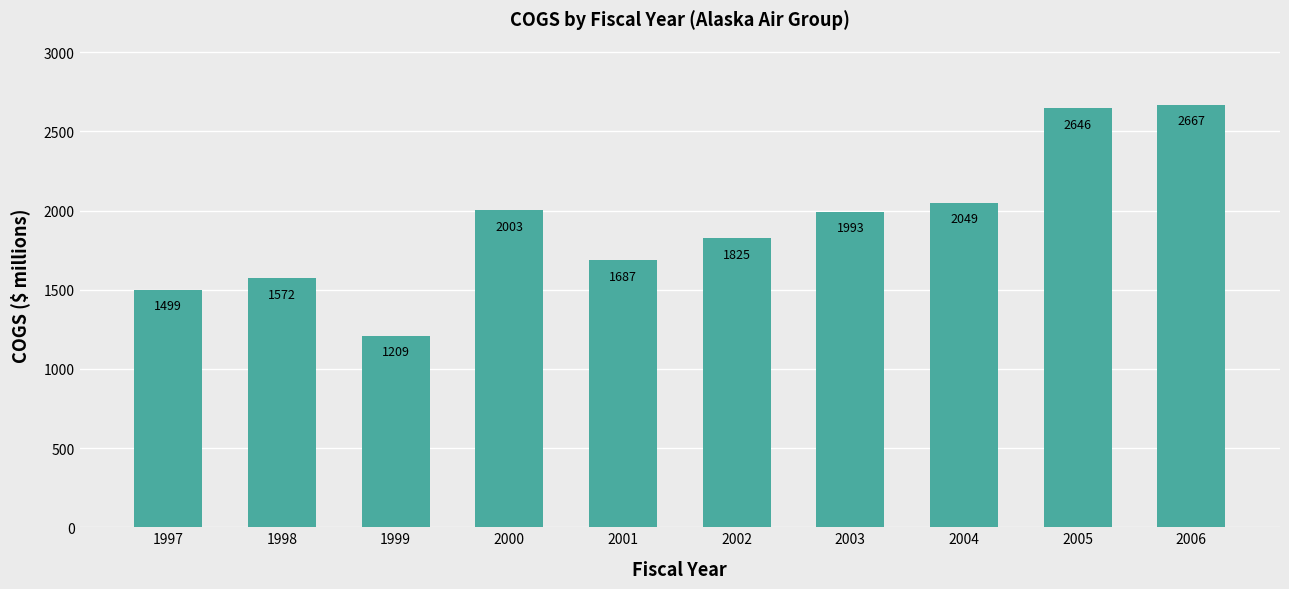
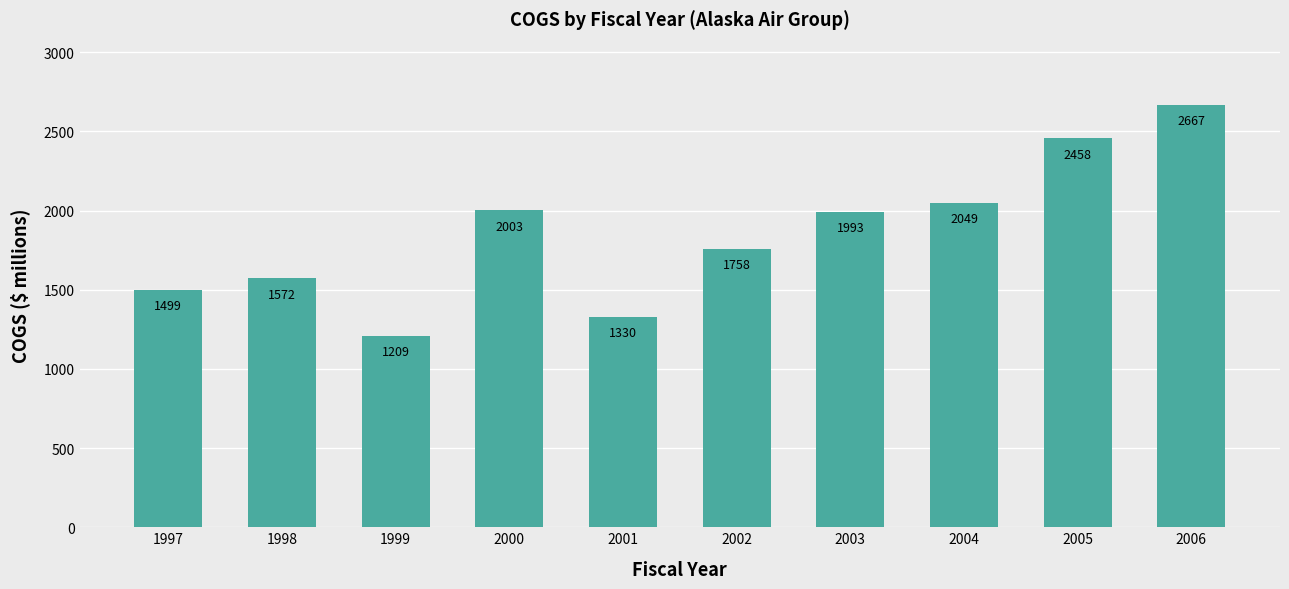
  {
    "1997": 1499,
    "1998": 1572,
    "1999": 1209,
    "2000": 2003,
-   "2001": 1687,
-   "2002": 1825,
+   "2001": 1330,
+   "2002": 1758,
    "2003": 1993,
    "2004": 2049,
-   "2005": 2646,
+   "2005": 2458,
    "2006": 2667
  }
